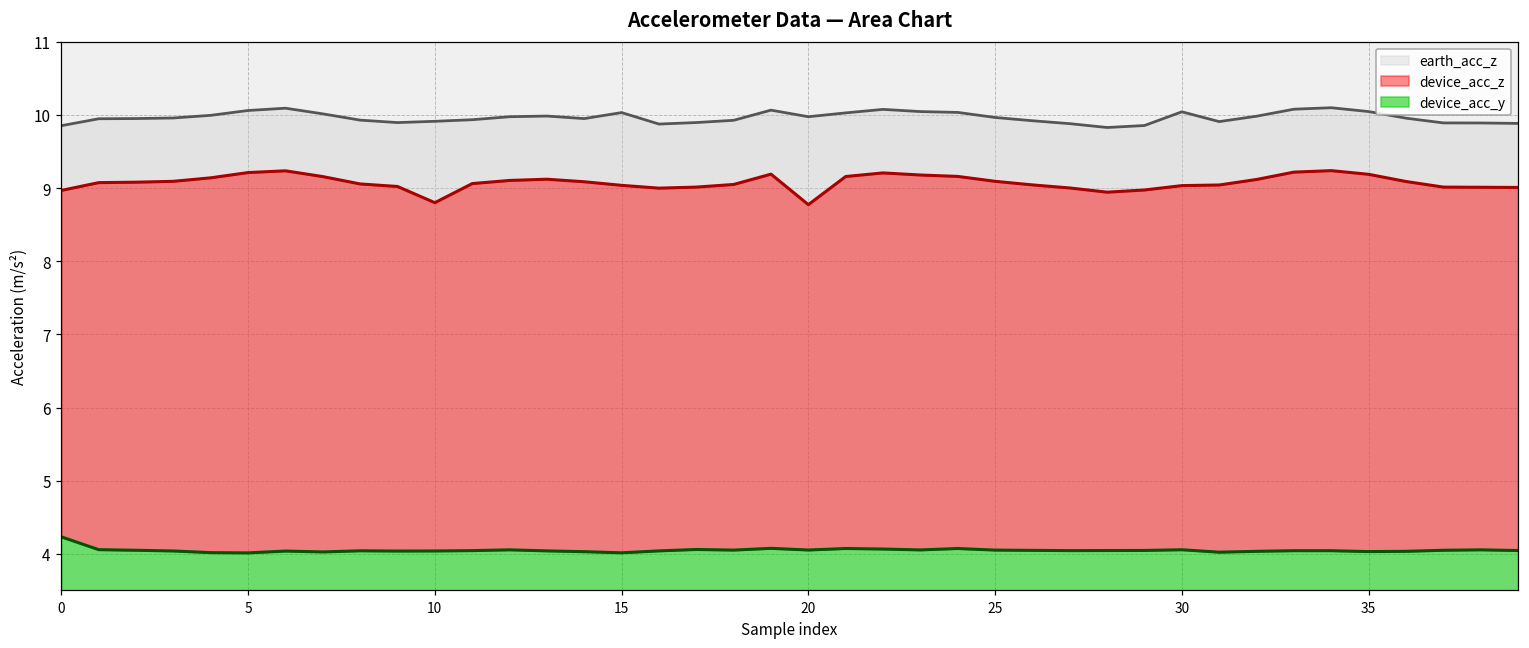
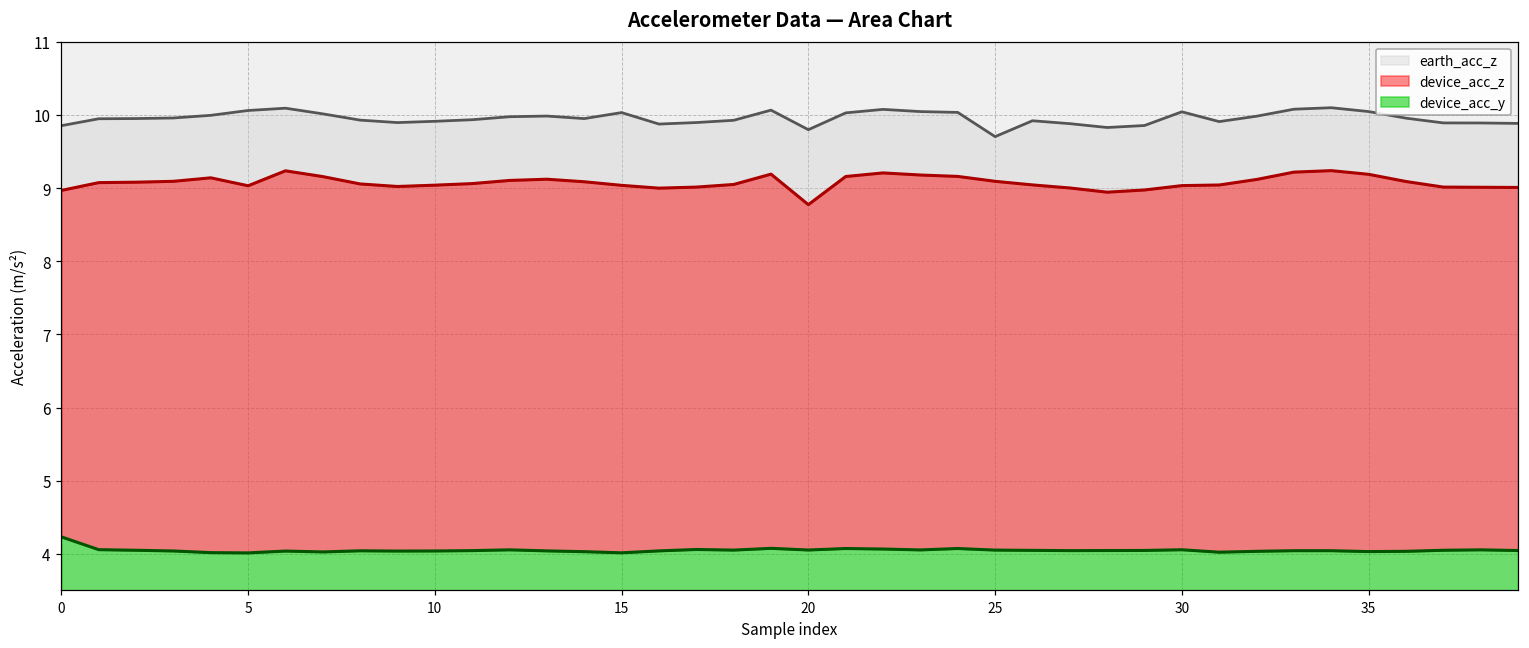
  {
    "earth_acc_z": {
      "0": 9.9,
      "5": 10.1,
      "10": 9.9,
      "15": 10.0,
-     "20": 10.0,
-     "25": 10.0,
+     "20": 9.8,
+     "25": 9.7,
      "30": 10.0,
      "35": 10.0
    },
    "device_acc_z": {
      "0": 9.0,
-     "5": 9.2,
-     "10": 8.8,
+     "5": 9.0,
+     "10": 9.0,
      "15": 9.0,
      "20": 8.8,
      "25": 9.1,
      "30": 9.0,
      "35": 9.2
    },
    "device_acc_y": {
      "0": 4.2,
      "5": 4.0,
      "10": 4.0,
      "15": 4.0,
      "20": 4.1,
      "25": 4.1,
      "30": 4.1,
      "35": 4.0
    }
  }
